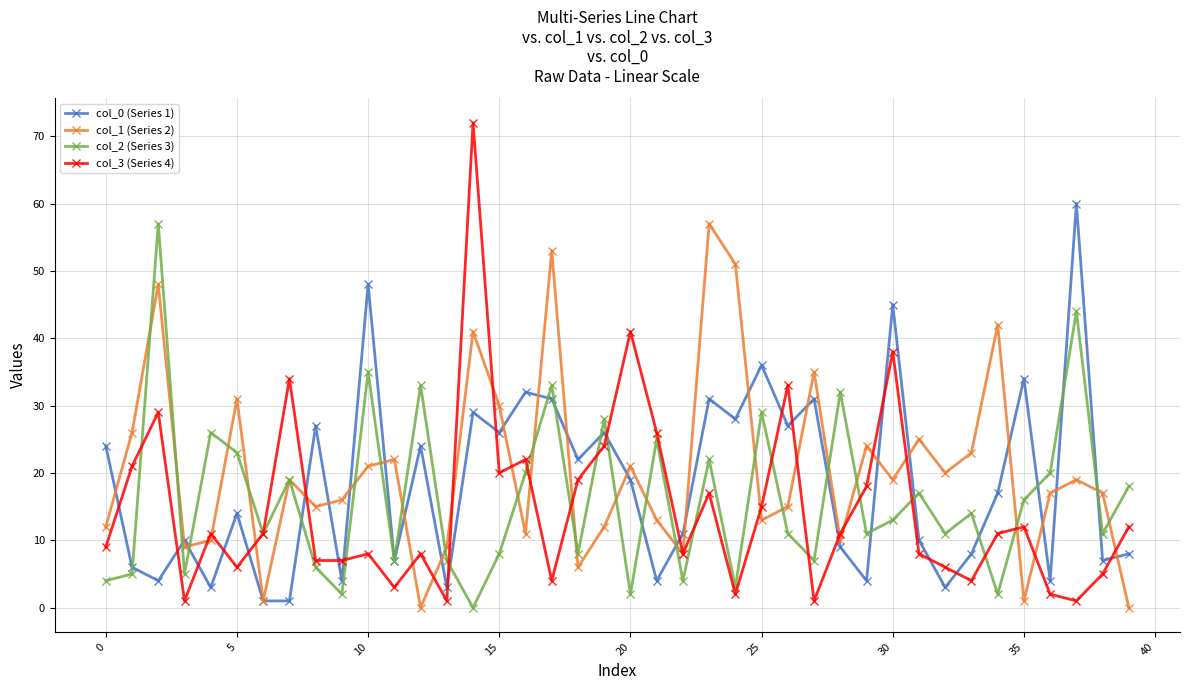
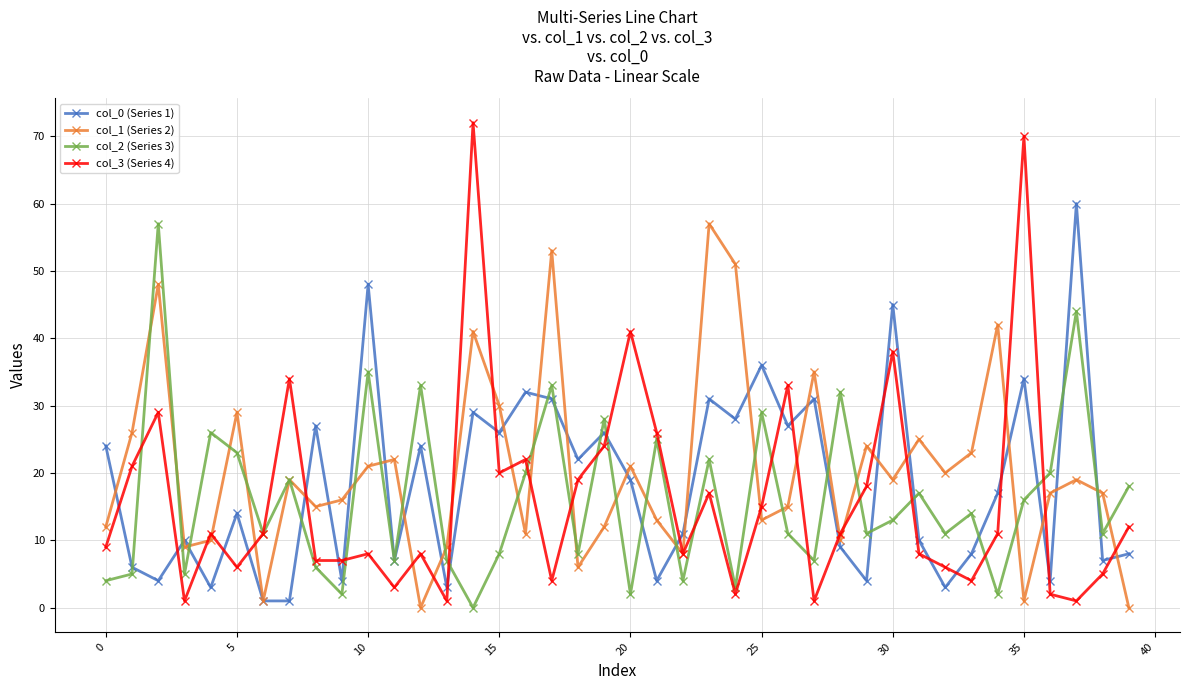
  {
    "col_0 (Series 1)": {
      "0": 24,
      "5": 14,
      "10": 48,
      "15": 26,
      "20": 19,
      "25": 36,
      "30": 45,
      "35": 34
    },
    "col_1 (Series 2)": {
      "0": 12,
-     "5": 31,
+     "5": 29,
      "10": 21,
      "15": 30,
      "20": 21,
      "25": 13,
      "30": 19,
      "35": 1
    },
    "col_2 (Series 3)": {
      "0": 4,
      "5": 23,
      "10": 35,
      "15": 8,
      "20": 2,
      "25": 29,
      "30": 13,
      "35": 16
    },
    "col_3 (Series 4)": {
      "0": 9,
      "5": 6,
      "10": 8,
      "15": 20,
      "20": 41,
      "25": 15,
      "30": 38,
-     "35": 12
+     "35": 70
    }
  }
